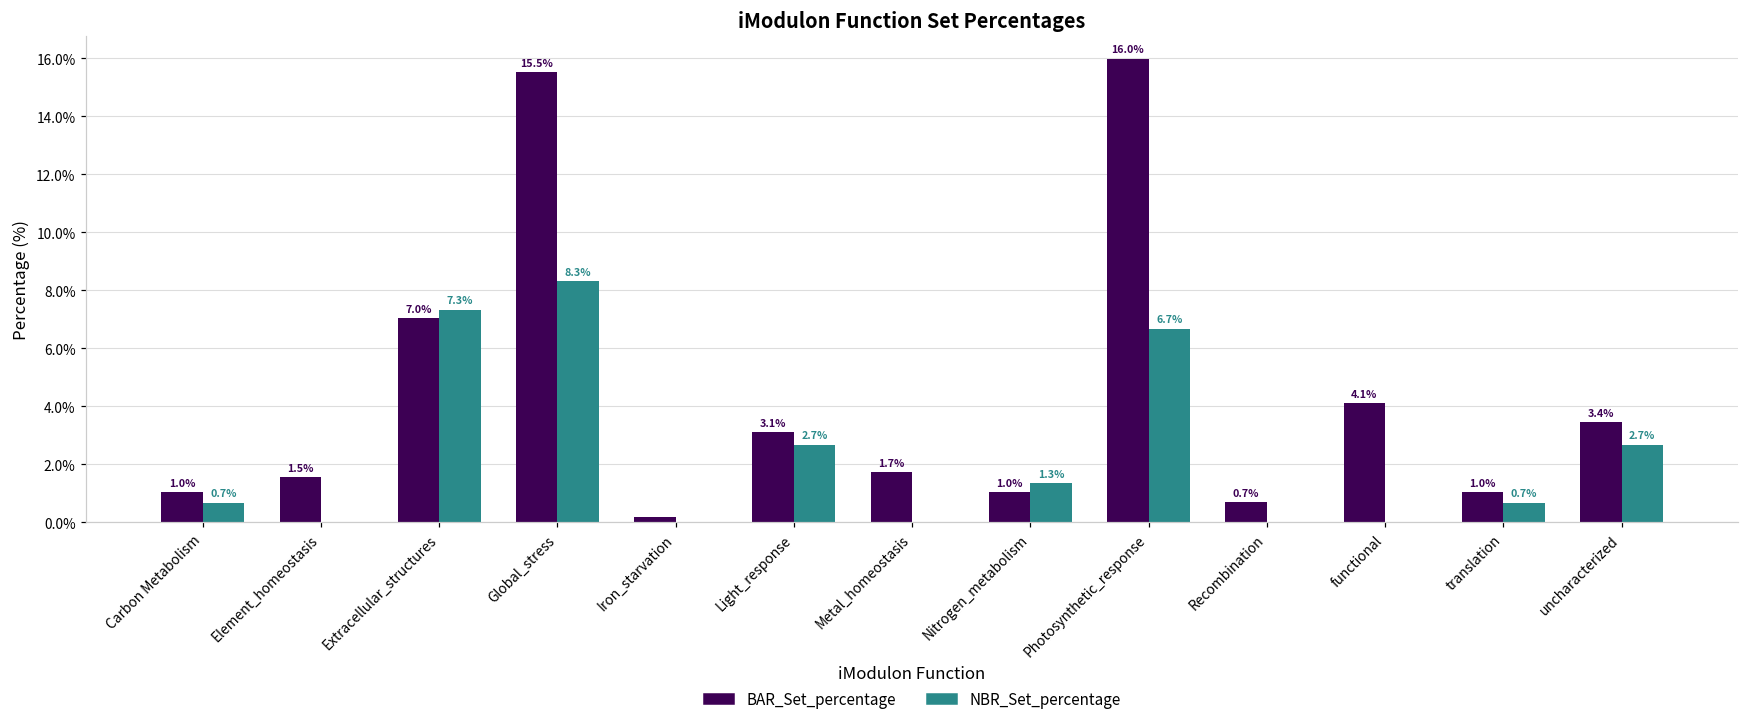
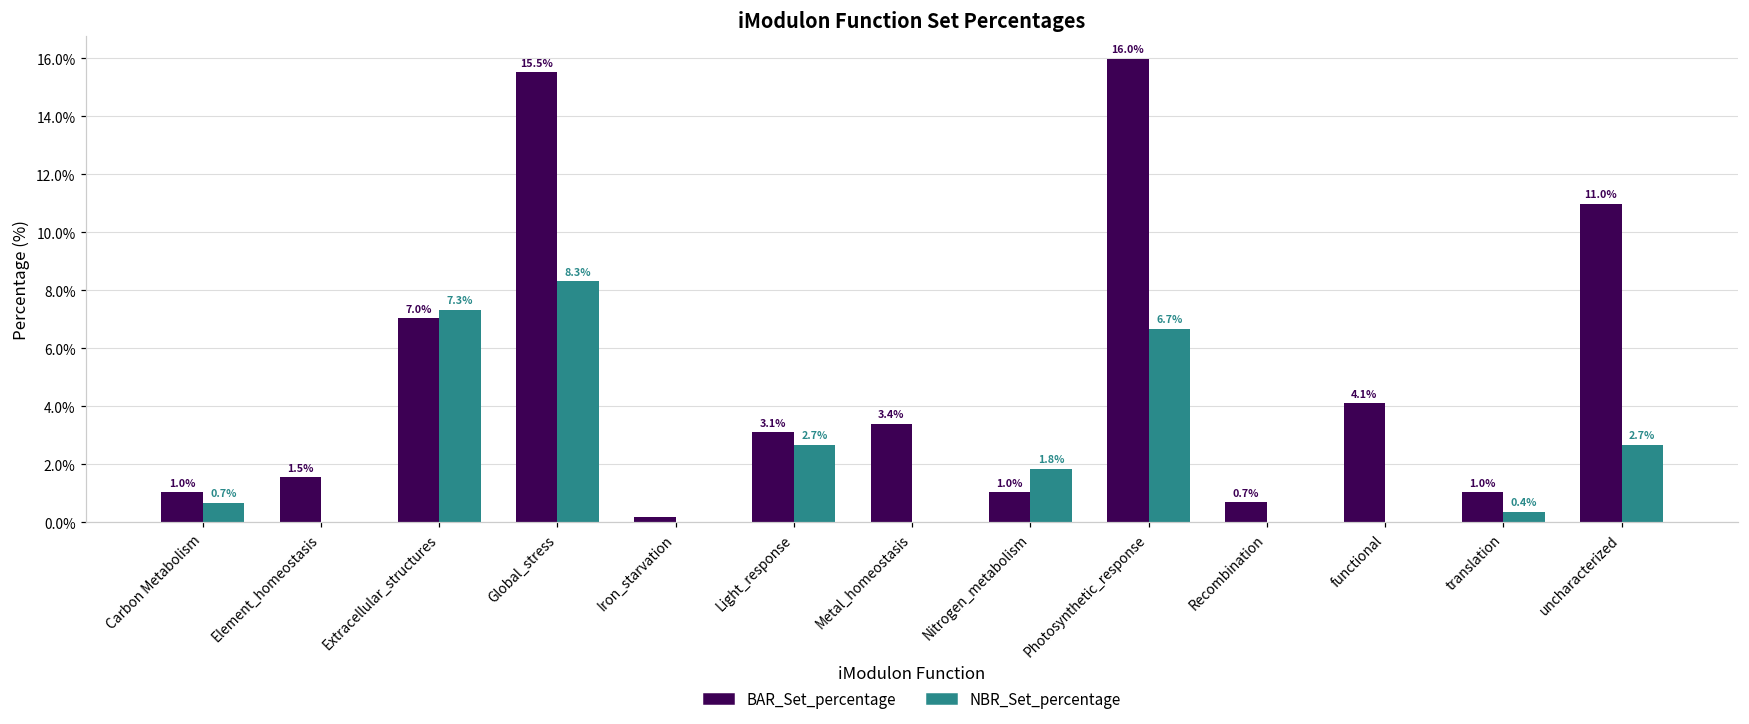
  {
    "BAR_Set_percentage": {
      "Carbon Metabolism": "1.0%",
      "Element_homeostasis": "1.5%",
      "Extracellular_structures": "7.0%",
      "Global_stress": "15.5%",
      "Light_response": "3.1%",
-     "Metal_homeostasis": "1.7%",
+     "Metal_homeostasis": "3.4%",
      "Nitrogen_metabolism": "1.0%",
      "Photosynthetic_response": "16.0%",
      "Recombination": "0.7%",
      "functional": "4.1%",
      "translation": "1.0%",
-     "uncharacterized": "3.4%"
+     "uncharacterized": "11.0%"
    },
    "NBR_Set_percentage": {
      "Carbon Metabolism": "0.7%",
      "Extracellular_structures": "7.3%",
      "Global_stress": "8.3%",
      "Light_response": "2.7%",
-     "Nitrogen_metabolism": "1.3%",
+     "Nitrogen_metabolism": "1.8%",
      "Photosynthetic_response": "6.7%",
-     "translation": "0.7%",
+     "translation": "0.4%",
      "uncharacterized": "2.7%"
    }
  }
